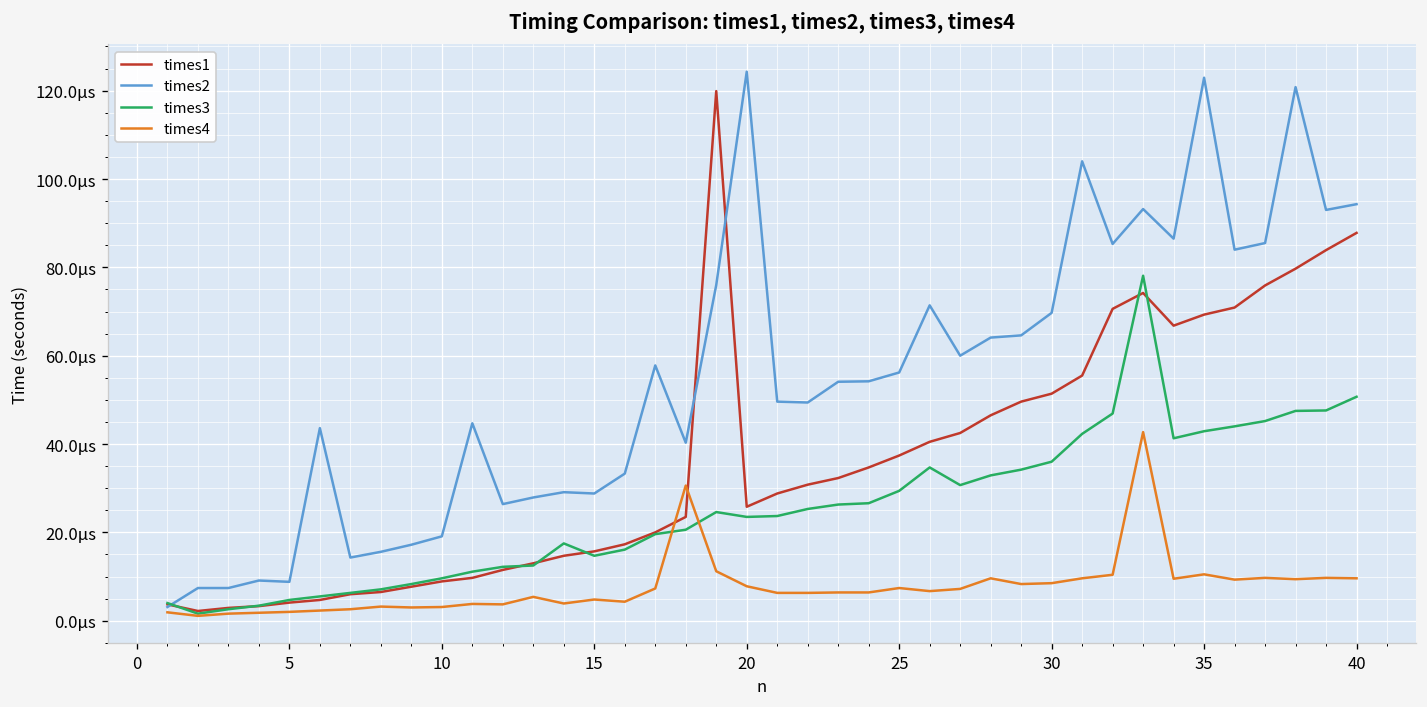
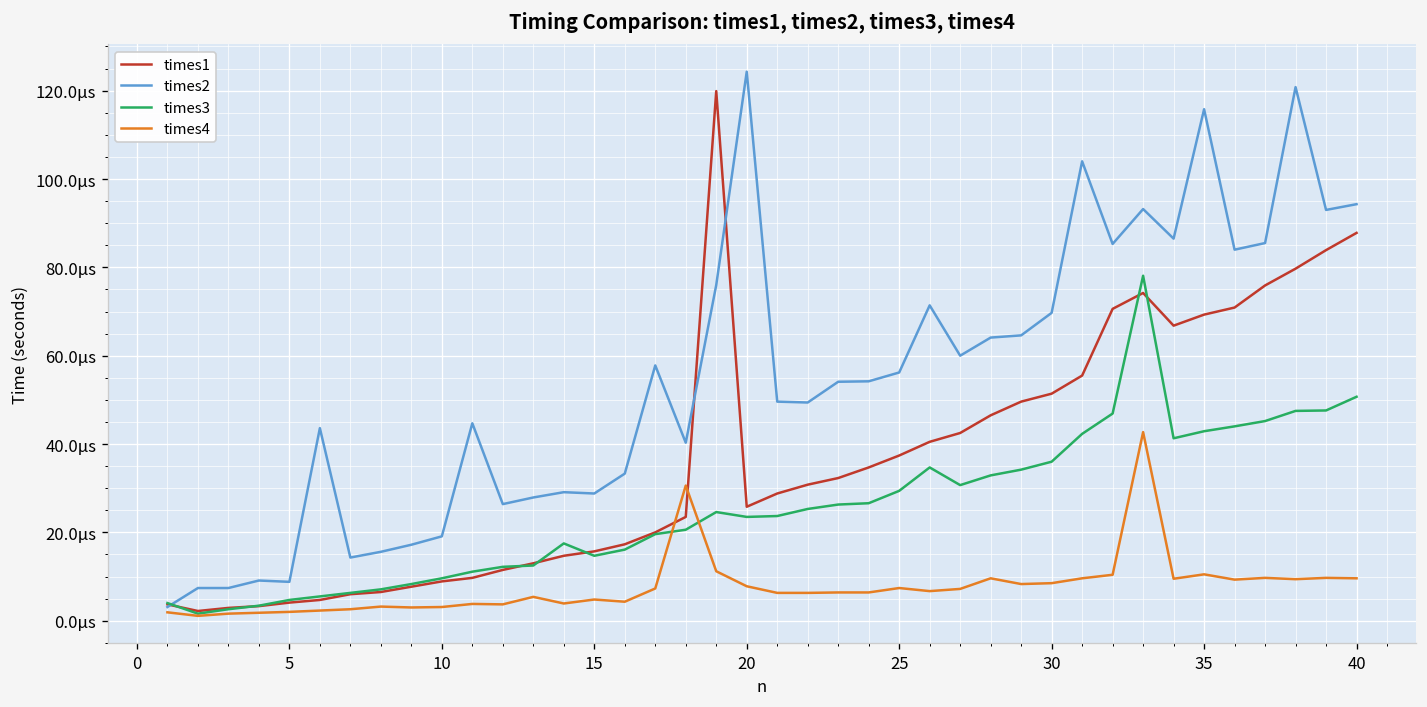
  {
    "times1": {
      "15": "16µs",
      "20": "26µs",
      "25": "37µs",
      "30": "51µs",
      "35": "69µs",
      "40": "88µs"
    },
    "times2": {
      "5": "9µs",
      "10": "19µs",
      "15": "29µs",
      "20": "124µs",
      "25": "56µs",
      "30": "70µs",
-     "35": "123µs",
+     "35": "116µs",
      "40": "94µs"
    },
    "times3": {
      "15": "15µs",
      "20": "23µs",
      "25": "29µs",
      "30": "36µs",
      "35": "43µs",
      "40": "51µs"
    },
    "times4": {
      "5": "2µs",
      "10": "3µs",
      "15": "5µs",
      "20": "8µs",
      "25": "7µs",
      "30": "9µs",
      "35": "10µs",
      "40": "10µs"
    }
  }
